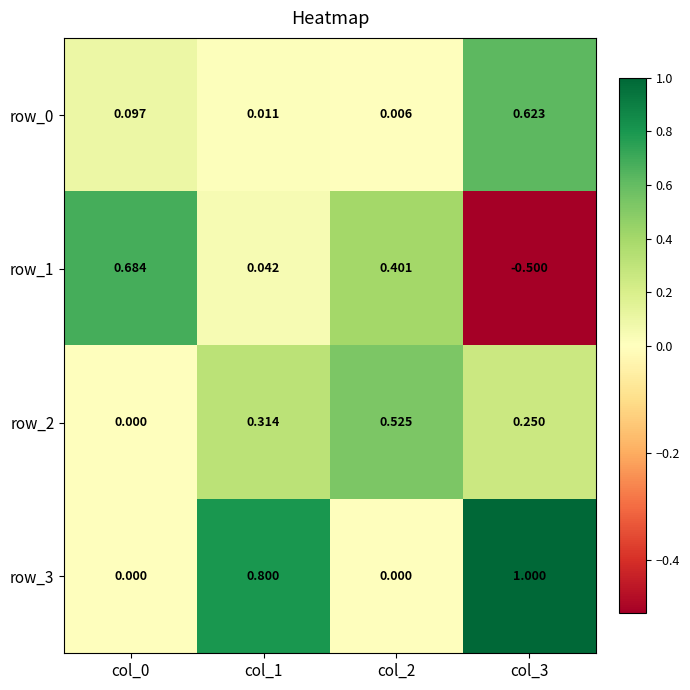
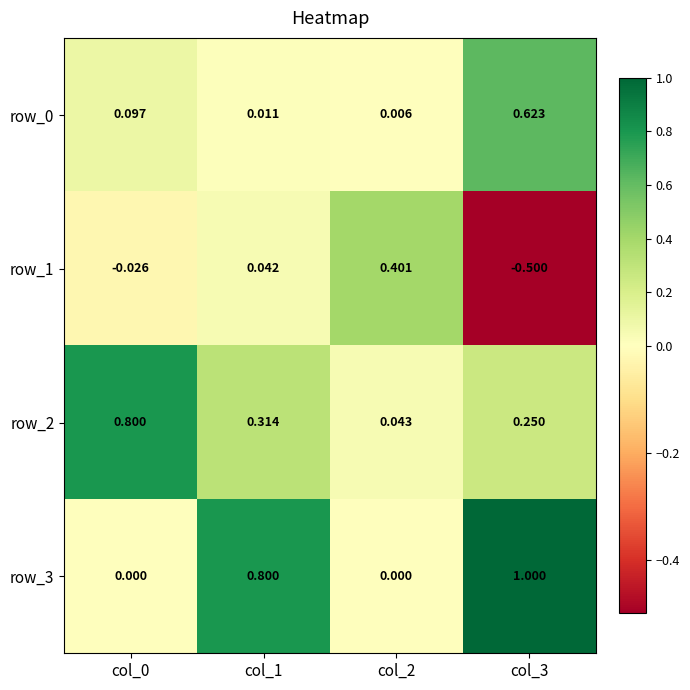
  {
    "row_0": {
      "col_0": 0.097,
      "col_1": 0.011,
      "col_2": 0.006,
      "col_3": 0.623
    },
    "row_1": {
-     "col_0": 0.684,
+     "col_0": -0.026,
      "col_1": 0.042,
      "col_2": 0.401,
      "col_3": -0.500
    },
    "row_2": {
-     "col_0": 0.000,
+     "col_0": 0.800,
      "col_1": 0.314,
-     "col_2": 0.525,
+     "col_2": 0.043,
      "col_3": 0.250
    },
    "row_3": {
      "col_0": 0.000,
      "col_1": 0.800,
      "col_2": 0.000,
      "col_3": 1.000
    }
  }
